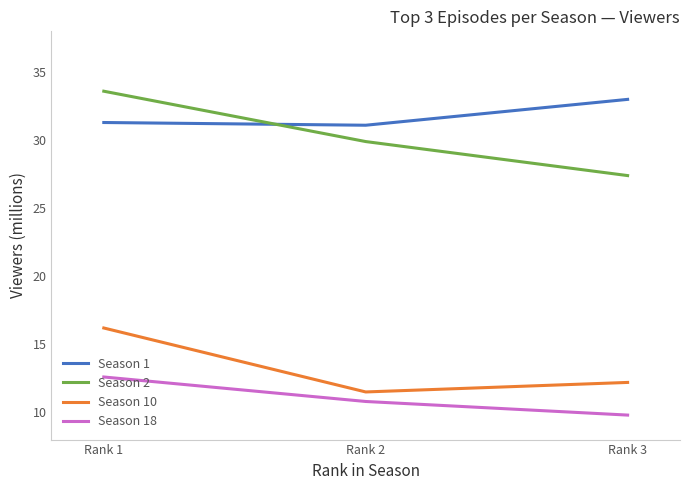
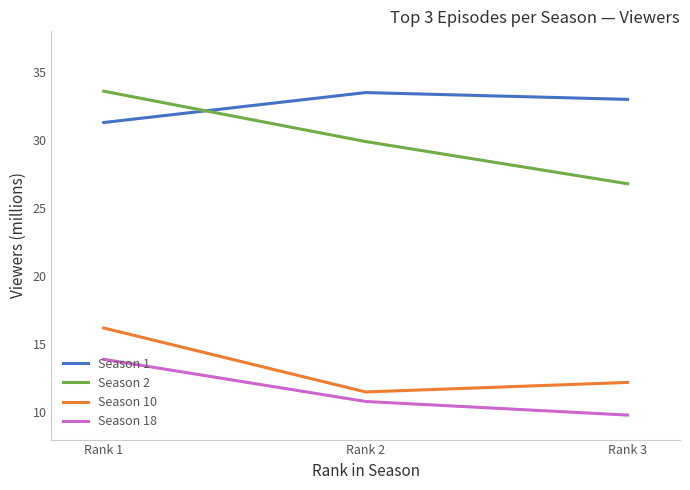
  {
    "Season 1": {
      "Rank 1": 31.3,
-     "Rank 2": 31.1,
+     "Rank 2": 33.5,
      "Rank 3": 33.0
    },
    "Season 2": {
      "Rank 1": 33.6,
      "Rank 2": 29.9,
-     "Rank 3": 27.4
+     "Rank 3": 26.8
    },
    "Season 10": {
      "Rank 1": 16.2,
      "Rank 2": 11.5,
      "Rank 3": 12.2
    },
    "Season 18": {
-     "Rank 1": 12.6,
+     "Rank 1": 13.9,
      "Rank 2": 10.8,
      "Rank 3": 9.8
    }
  }
